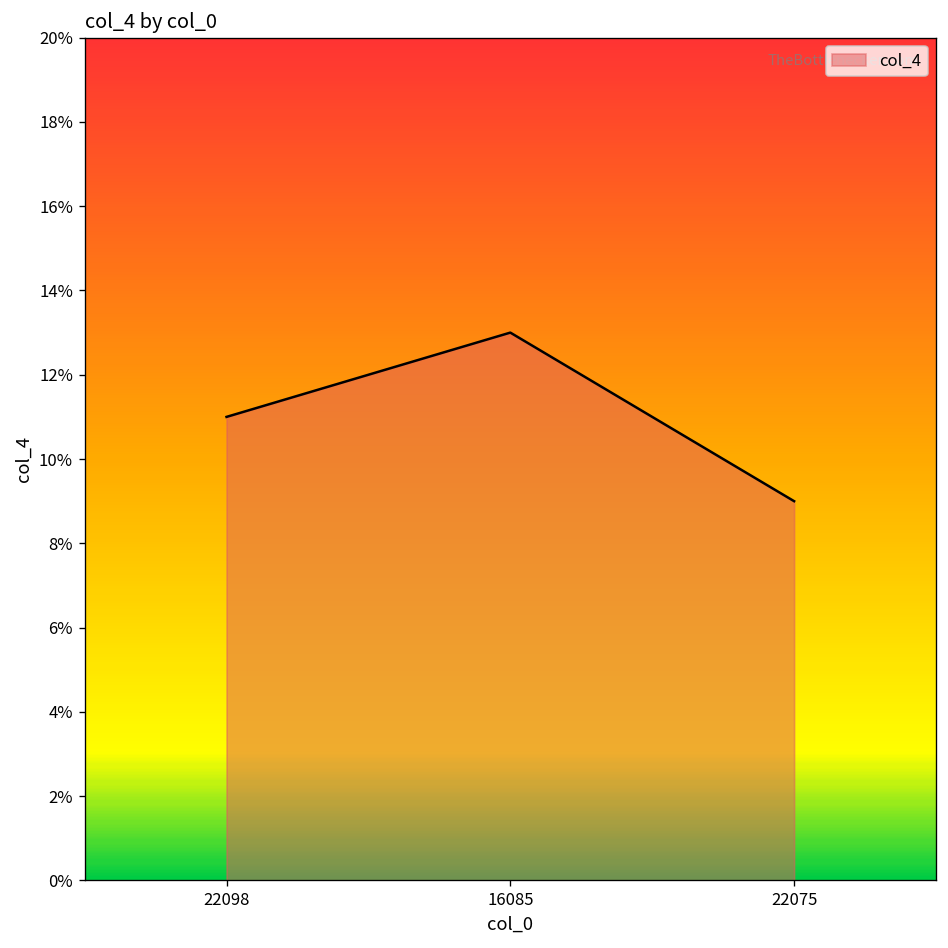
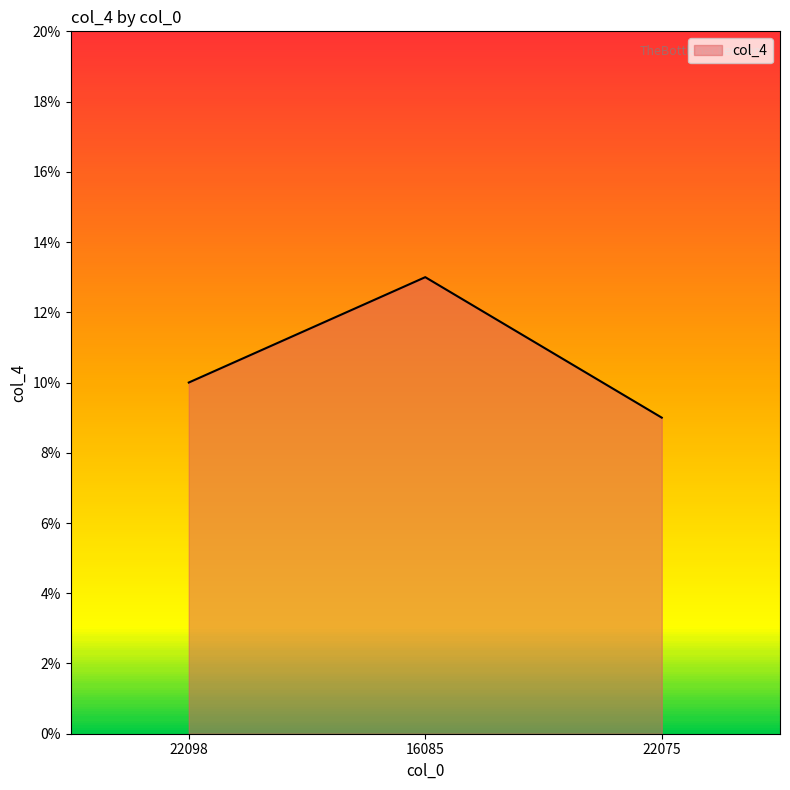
  {
-   "22098": "11%",
+   "22098": "10%",
    "16085": "13%",
    "22075": "9%"
  }
